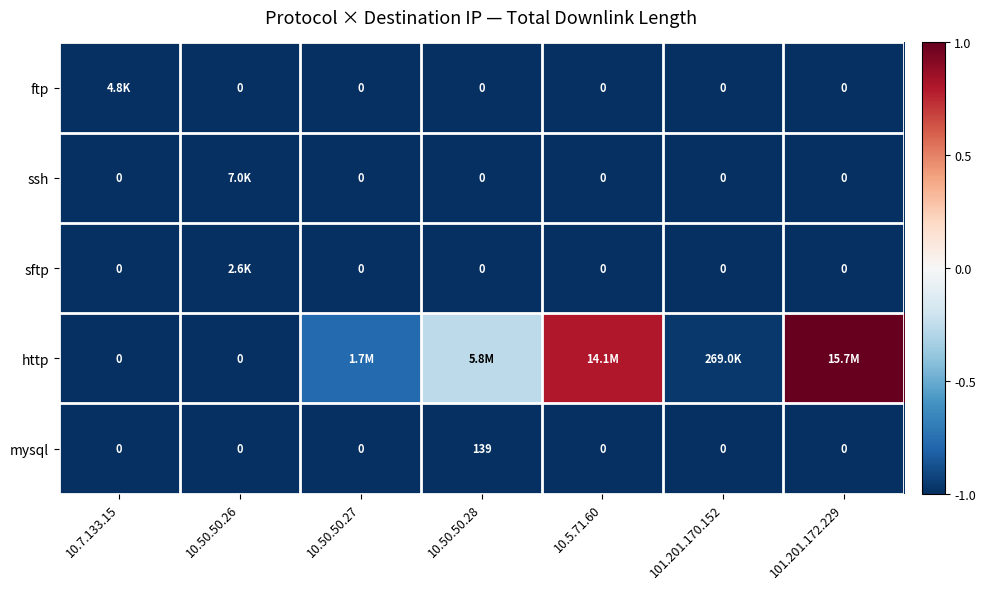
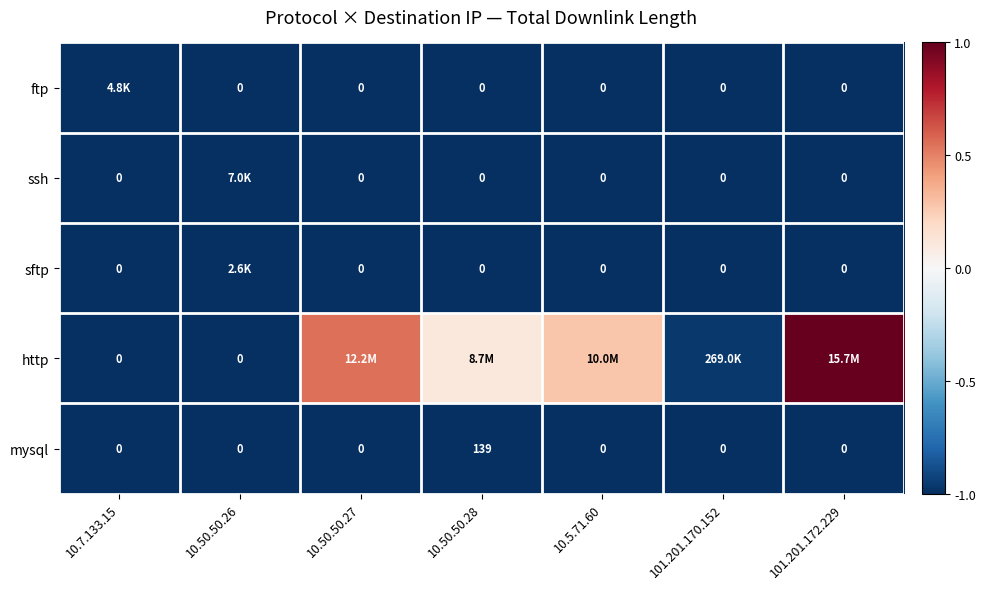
  {
    "ftp": {
      "10.7.133.15": "4.8K",
      "10.50.50.26": "0",
      "10.50.50.27": "0",
      "10.50.50.28": "0",
      "10.5.71.60": "0",
      "101.201.170.152": "0",
      "101.201.172.229": "0"
    },
    "ssh": {
      "10.7.133.15": "0",
      "10.50.50.26": "7.0K",
      "10.50.50.27": "0",
      "10.50.50.28": "0",
      "10.5.71.60": "0",
      "101.201.170.152": "0",
      "101.201.172.229": "0"
    },
    "sftp": {
      "10.7.133.15": "0",
      "10.50.50.26": "2.6K",
      "10.50.50.27": "0",
      "10.50.50.28": "0",
      "10.5.71.60": "0",
      "101.201.170.152": "0",
      "101.201.172.229": "0"
    },
    "http": {
      "10.7.133.15": "0",
      "10.50.50.26": "0",
-     "10.50.50.27": "1.7M",
-     "10.50.50.28": "5.8M",
-     "10.5.71.60": "14.1M",
+     "10.50.50.27": "12.2M",
+     "10.50.50.28": "8.7M",
+     "10.5.71.60": "10.0M",
      "101.201.170.152": "269.0K",
      "101.201.172.229": "15.7M"
    },
    "mysql": {
      "10.7.133.15": "0",
      "10.50.50.26": "0",
      "10.50.50.27": "0",
      "10.50.50.28": "139",
      "10.5.71.60": "0",
      "101.201.170.152": "0",
      "101.201.172.229": "0"
    }
  }
